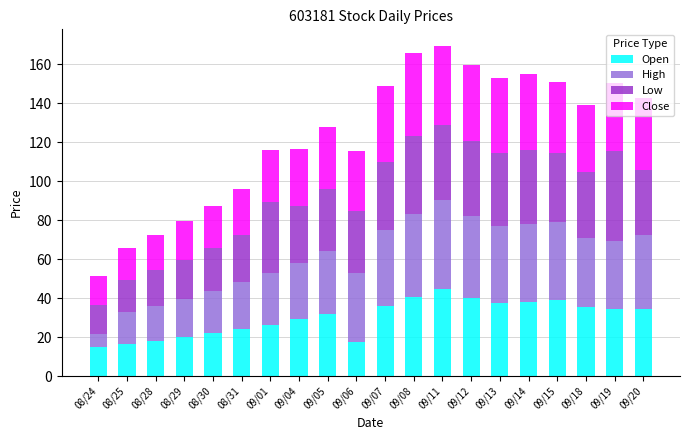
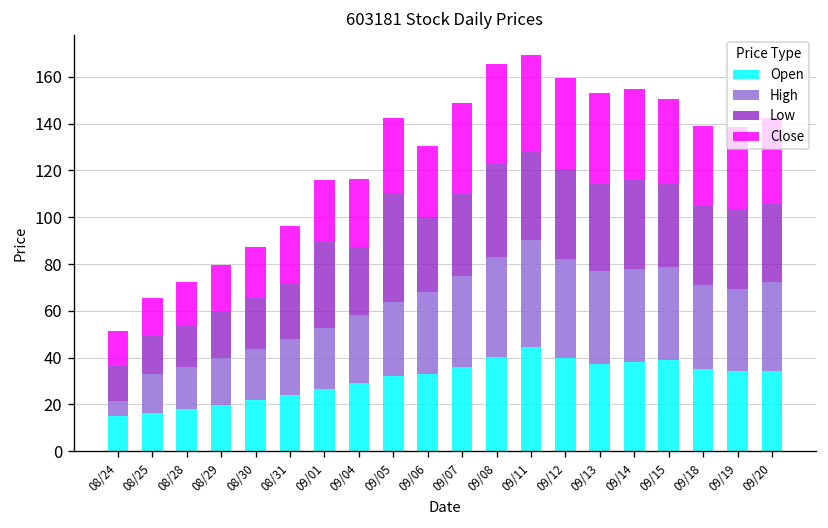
  {
    "Open": {
      "08/24": 15,
      "08/25": 16,
      "08/28": 18,
      "08/29": 20,
      "08/30": 22,
      "08/31": 24,
      "09/01": 26,
      "09/04": 29,
      "09/05": 32,
-     "09/06": 18,
+     "09/06": 33,
      "09/07": 36,
      "09/08": 40,
      "09/11": 45,
      "09/12": 40,
      "09/13": 37,
      "09/14": 38,
      "09/15": 39,
      "09/18": 35,
      "09/19": 34,
      "09/20": 34
    },
    "High": {
      "08/24": 7,
      "08/25": 16,
      "08/28": 18,
      "08/29": 20,
      "08/30": 22,
      "08/31": 24,
      "09/01": 26,
      "09/04": 29,
      "09/05": 32,
      "09/06": 35,
      "09/07": 39,
      "09/08": 43,
      "09/11": 45,
      "09/12": 42,
      "09/13": 40,
      "09/14": 40,
      "09/15": 40,
      "09/18": 36,
      "09/19": 35,
      "09/20": 38
    },
    "Low": {
      "08/24": 15,
      "08/25": 16,
      "08/28": 18,
      "08/29": 20,
      "08/30": 22,
      "08/31": 24,
      "09/01": 37,
      "09/04": 29,
-     "09/05": 32,
+     "09/05": 47,
      "09/06": 32,
      "09/07": 35,
      "09/08": 40,
      "09/11": 38,
      "09/12": 38,
      "09/13": 37,
      "09/14": 38,
      "09/15": 36,
      "09/18": 34,
-     "09/19": 46,
+     "09/19": 34,
      "09/20": 33
    },
    "Close": {
      "08/24": 15,
      "08/25": 16,
      "08/28": 18,
      "08/29": 20,
      "08/30": 22,
      "08/31": 24,
      "09/01": 26,
      "09/04": 29,
      "09/05": 32,
      "09/06": 30,
      "09/07": 39,
      "09/08": 43,
      "09/11": 41,
      "09/12": 39,
      "09/13": 39,
      "09/14": 39,
      "09/15": 36,
      "09/18": 34
    }
  }
